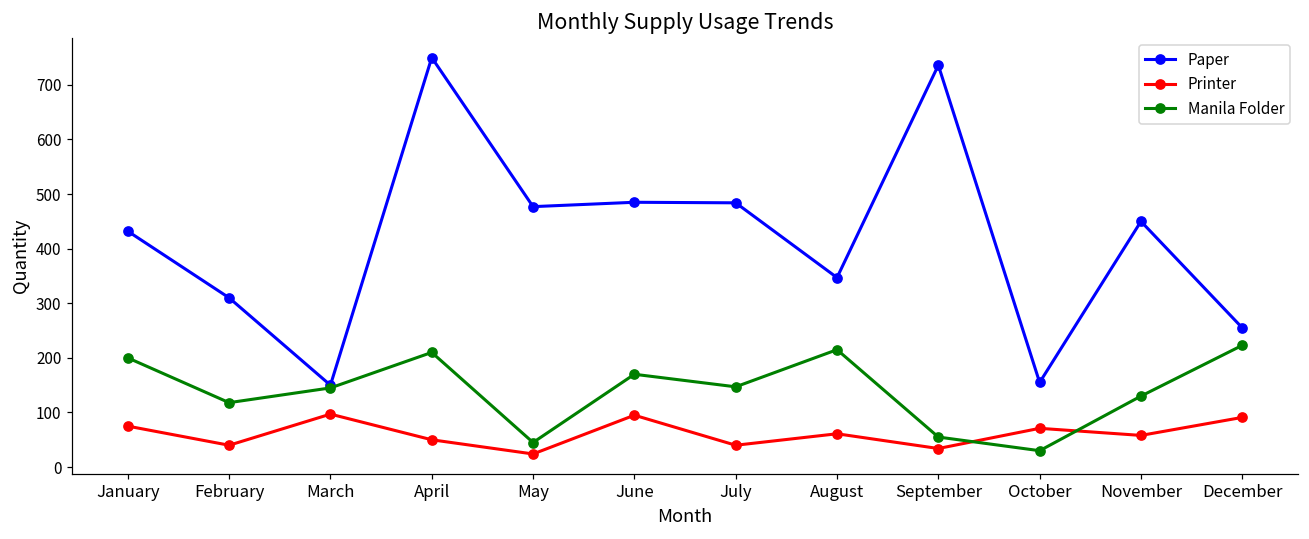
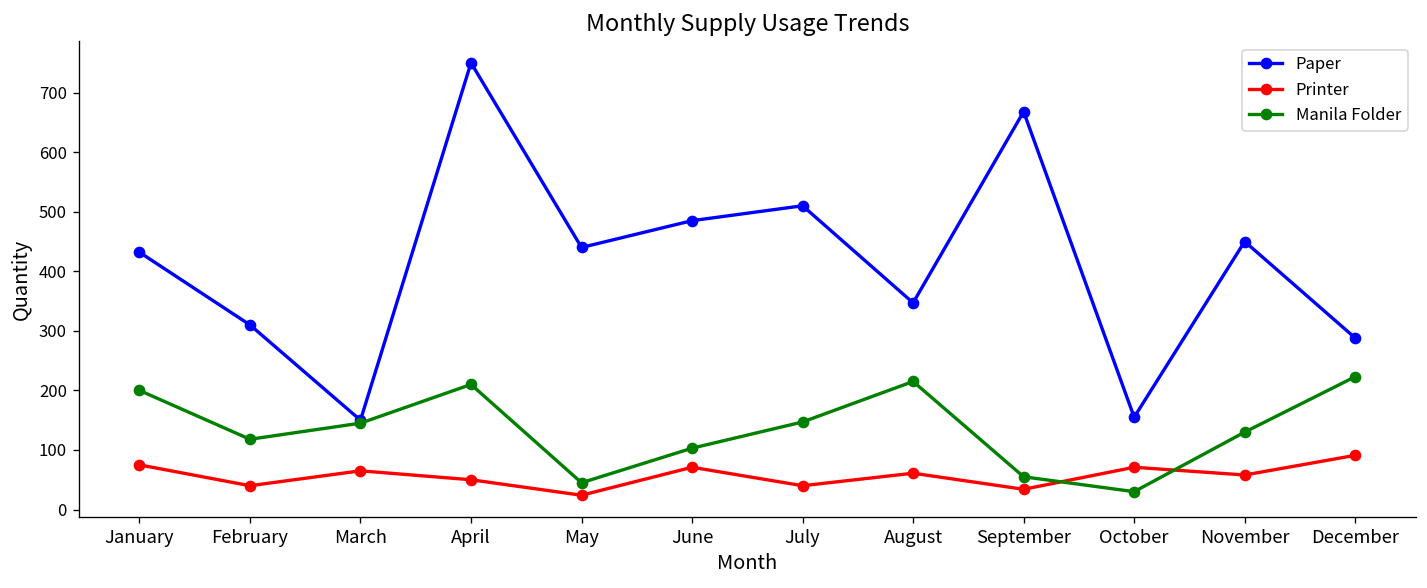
  {
    "Paper": {
      "January": 430,
      "February": 310,
      "April": 750,
-     "May": 480,
+     "May": 440,
      "June": 490,
-     "July": 480,
+     "July": 510,
      "August": 350,
-     "September": 740,
+     "September": 670,
      "October": 160,
      "November": 450,
-     "December": 260
+     "December": 290
    },
    "Printer": {
      "January": 80,
      "February": 40,
-     "March": 100,
+     "March": 70,
      "April": 50,
      "May": 20,
-     "June": 100,
+     "June": 70,
      "July": 40,
      "August": 60,
      "September": 30,
      "October": 70,
      "November": 60,
      "December": 90
    },
    "Manila Folder": {
      "January": 200,
      "February": 120,
      "April": 210,
      "May": 50,
-     "June": 170,
+     "June": 100,
      "July": 150,
      "August": 220,
      "September": 60,
      "October": 30,
      "November": 130,
      "December": 220
    }
  }
